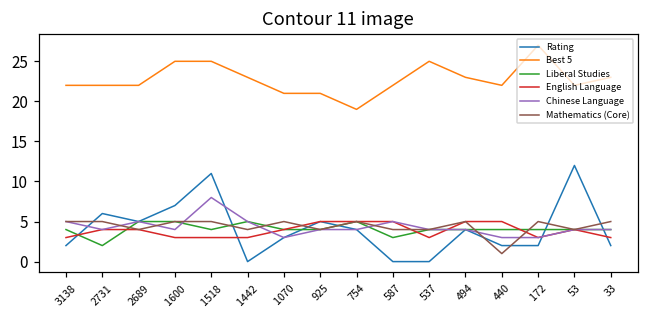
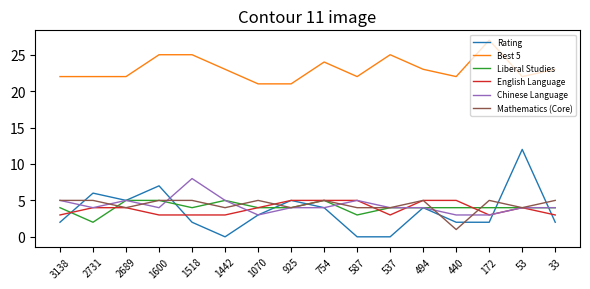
  {
    "Rating": {
      "3138": 2,
      "2731": 6,
      "1600": 7,
-     "1518": 11,
+     "1518": 2,
      "1442": 0,
      "587": 0,
      "537": 0,
      "440": 2,
      "172": 2,
      "53": 12,
      "33": 2
    },
    "Best 5": {
      "3138": 22,
      "2731": 22,
      "2689": 22,
      "1600": 25,
      "1518": 25,
      "1442": 23,
      "1070": 21,
      "925": 21,
-     "754": 19,
+     "754": 24,
      "587": 22,
      "537": 25,
      "494": 23,
      "440": 22
    },
    "Liberal Studies": {
      "3138": 4,
      "2731": 2,
      "1518": 4,
      "587": 3,
      "440": 4,
      "172": 4
    },
    "English Language": {
      "3138": 3,
      "1600": 3,
      "1518": 3,
      "1442": 3,
      "537": 3,
      "440": 5,
      "33": 3
    },
    "Chinese Language": {
      "1600": 4,
      "1518": 8,
      "440": 3
    },
    "Mathematics (Core)": {
      "2731": 5,
      "1518": 5,
      "1442": 4,
      "1070": 5,
      "587": 4,
      "440": 1,
      "172": 5,
      "33": 5
    }
  }
